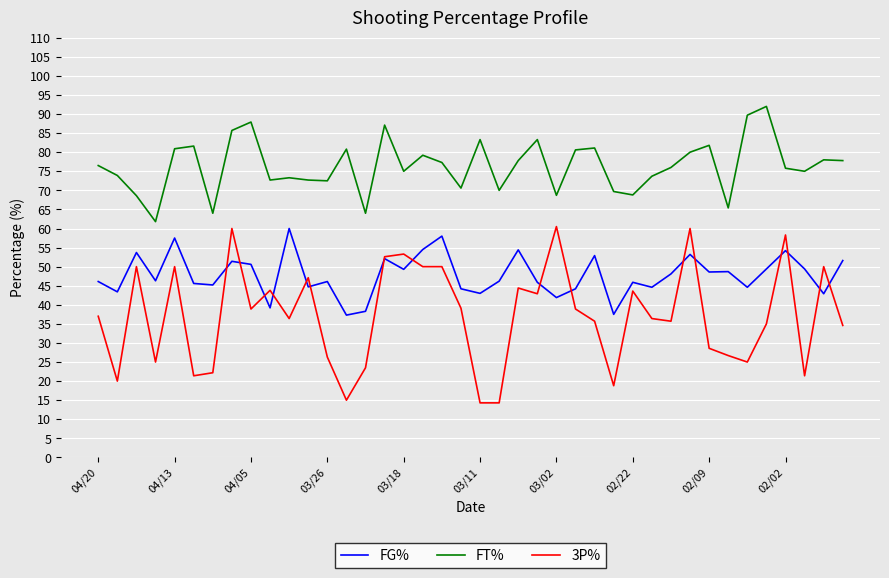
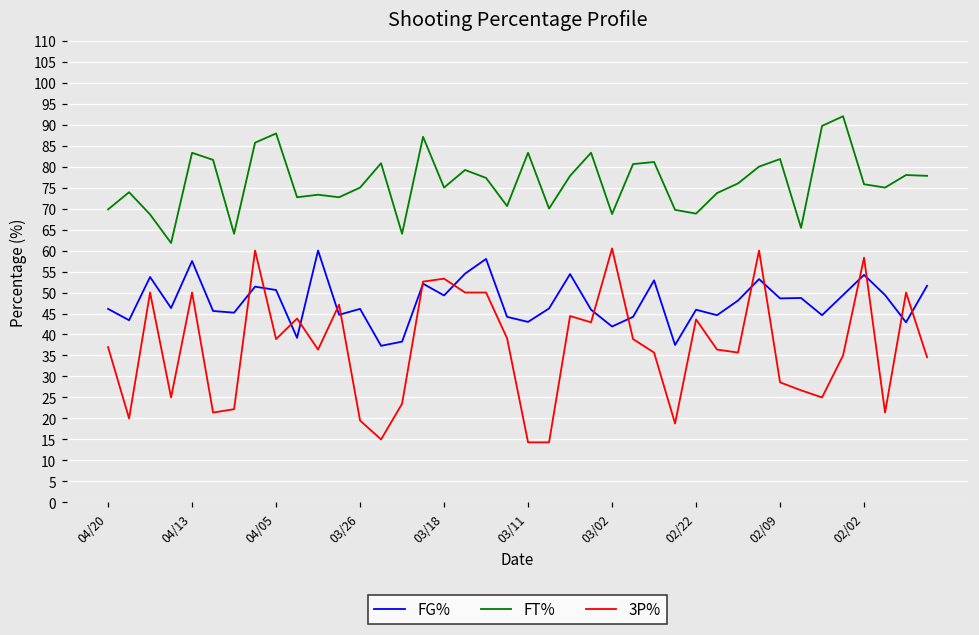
  {
    "FG%": {
      "04/20": 46,
      "04/13": 58,
      "04/05": 51,
      "03/26": 46,
      "03/18": 49,
      "03/11": 43,
      "03/02": 42,
      "02/22": 46,
      "02/09": 49,
      "02/02": 54
    },
    "FT%": {
-     "04/20": 77,
-     "04/13": 81,
+     "04/20": 70,
+     "04/13": 83,
      "04/05": 88,
-     "03/26": 73,
+     "03/26": 75,
      "03/18": 75,
      "03/11": 83,
      "03/02": 69,
      "02/22": 69,
      "02/09": 82,
      "02/02": 76
    },
    "3P%": {
      "04/20": 37,
      "04/13": 50,
      "04/05": 39,
-     "03/26": 26,
+     "03/26": 20,
      "03/18": 53,
      "03/11": 14,
      "03/02": 61,
      "02/22": 44,
      "02/09": 29,
      "02/02": 58
    }
  }
